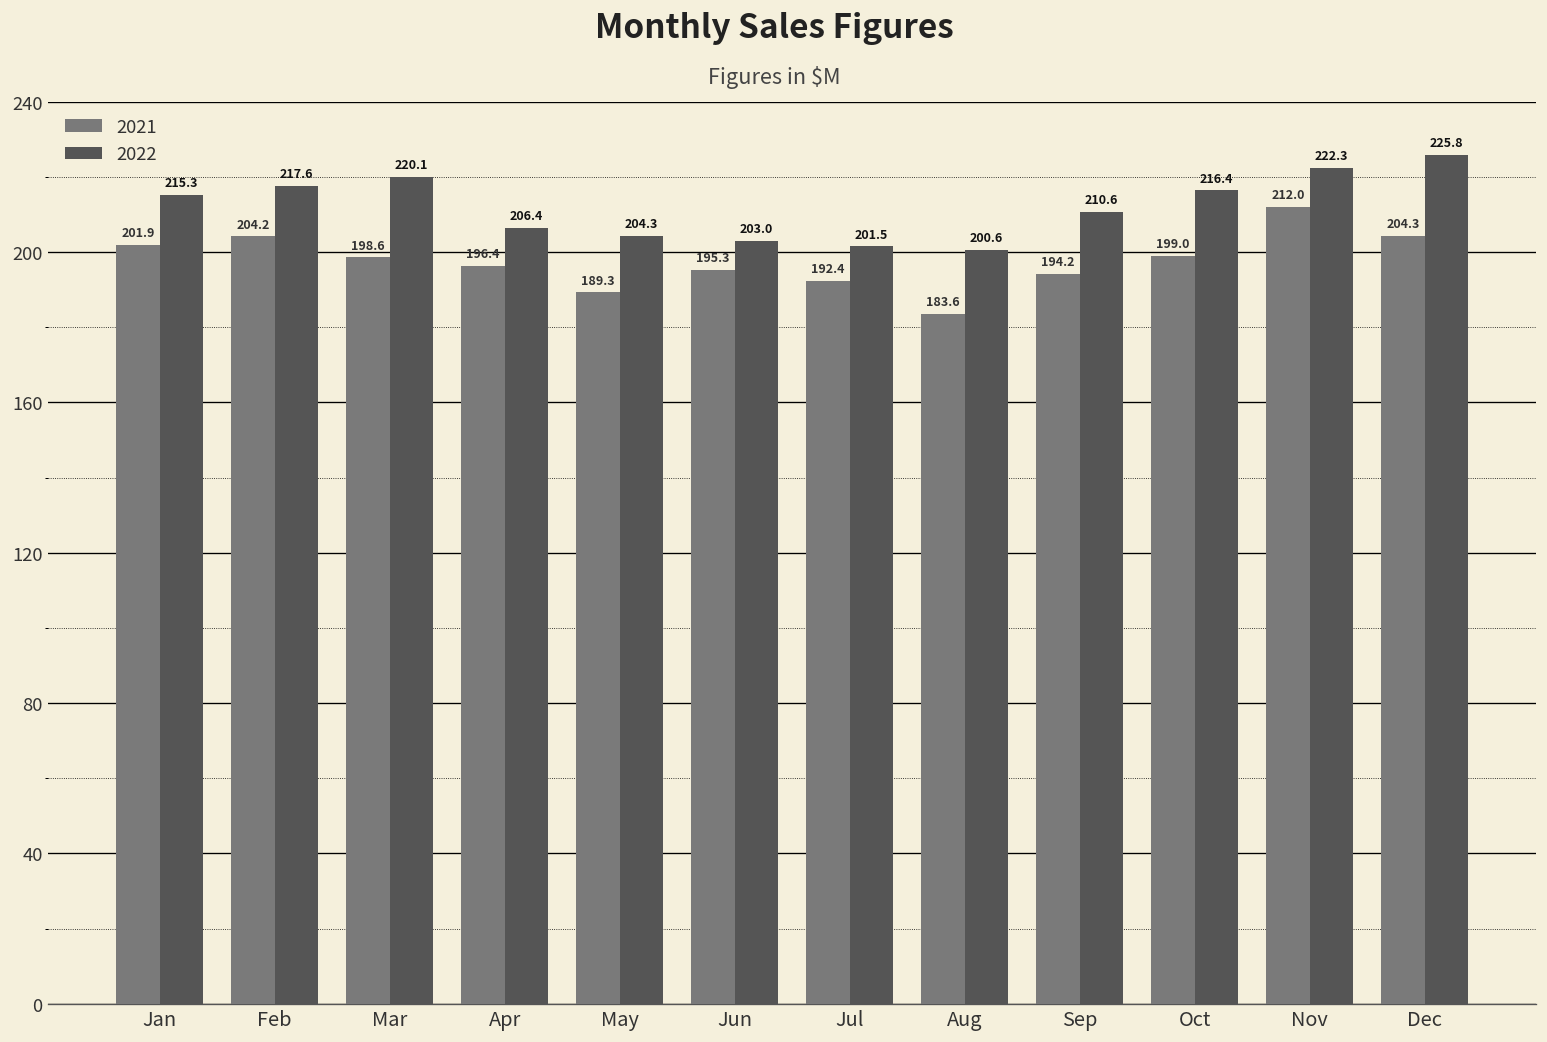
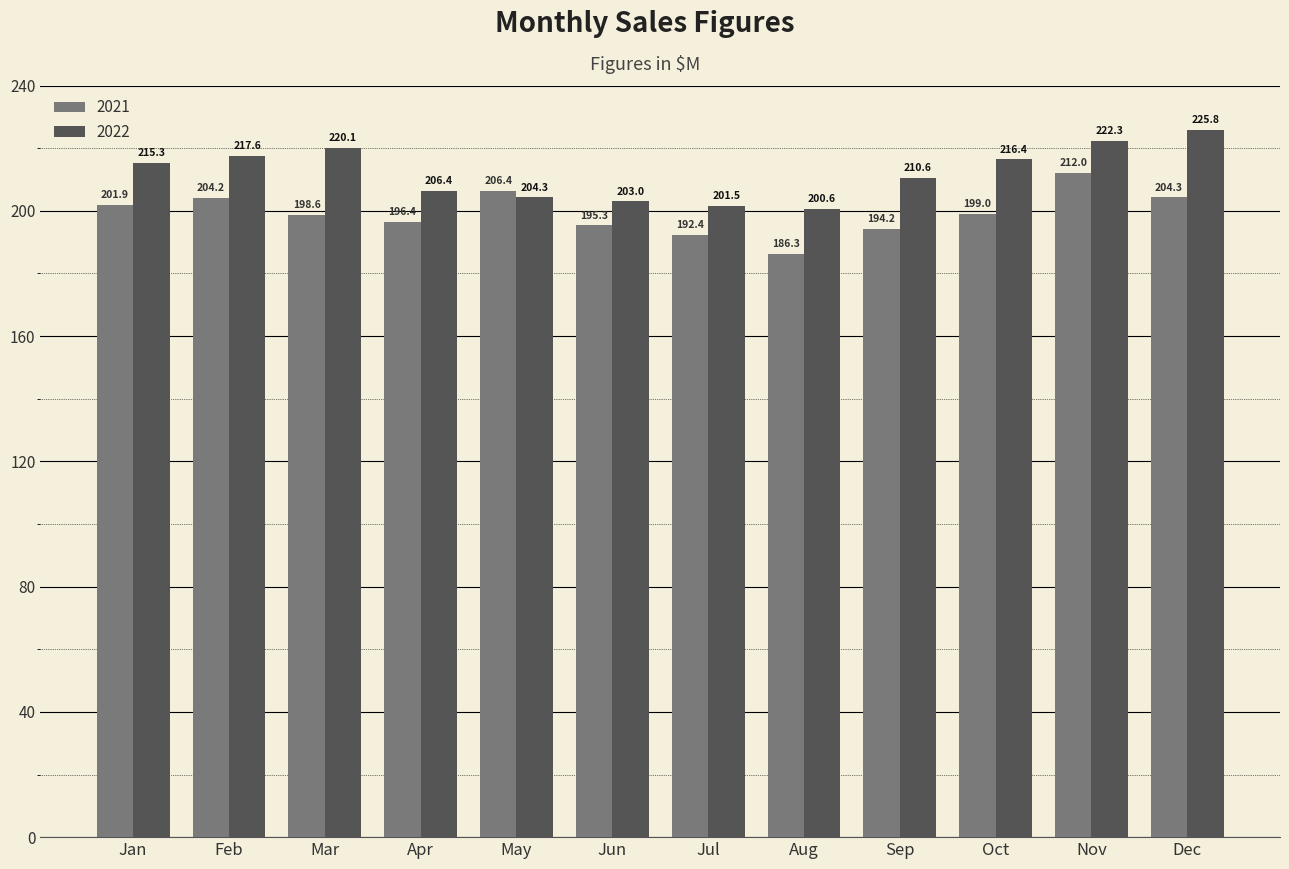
  {
    "2021": {
      "Jan": 201.9,
      "Feb": 204.2,
      "Mar": 198.6,
      "Apr": 196.4,
-     "May": 189.3,
+     "May": 206.4,
      "Jun": 195.3,
      "Jul": 192.4,
-     "Aug": 183.6,
+     "Aug": 186.3,
      "Sep": 194.2,
      "Oct": 199.0,
      "Nov": 212.0,
      "Dec": 204.3
    },
    "2022": {
      "Jan": 215.3,
      "Feb": 217.6,
      "Mar": 220.1,
      "Apr": 206.4,
      "May": 204.3,
      "Jun": 203.0,
      "Jul": 201.5,
      "Aug": 200.6,
      "Sep": 210.6,
      "Oct": 216.4,
      "Nov": 222.3,
      "Dec": 225.8
    }
  }
